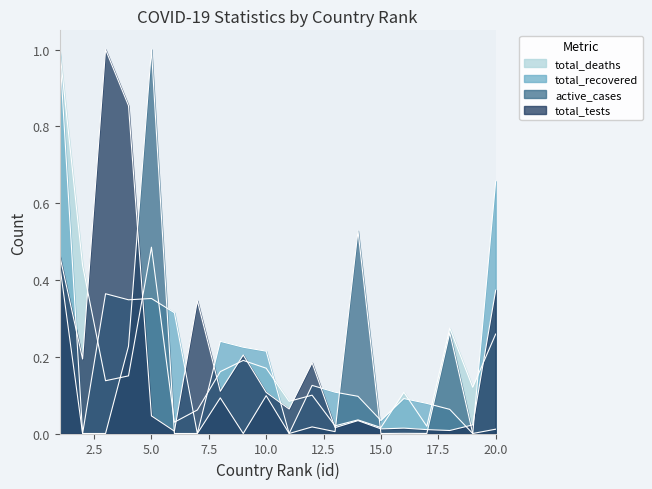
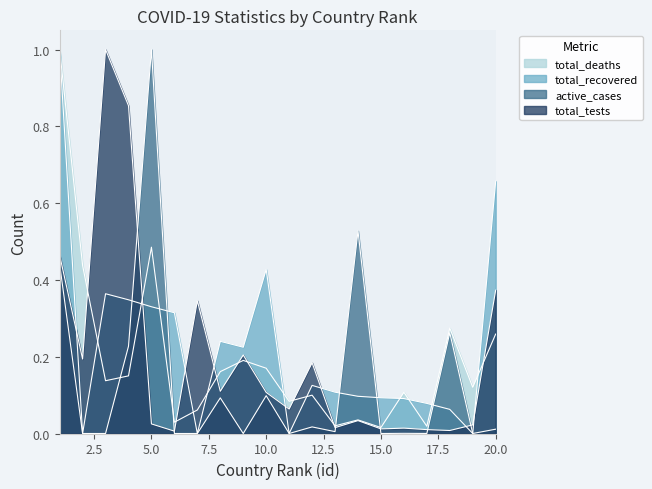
  {
    "total_deaths": {
      "5.0": 0.49,
      "10.0": 0.17,
      "20.0": 0.26
    },
    "total_recovered": {
-     "5.0": 0.35,
-     "10.0": 0.21,
-     "15.0": 0.03,
+     "5.0": 0.33,
+     "10.0": 0.43,
+     "15.0": 0.09,
      "20.0": 0.66
    },
    "active_cases": {
      "5.0": 1.00,
      "10.0": 0.10,
      "15.0": 0.00,
      "20.0": 0.01
    },
    "total_tests": {
-     "5.0": 0.05,
+     "5.0": 0.02,
      "10.0": 0.11,
      "20.0": 0.37
    }
  }
